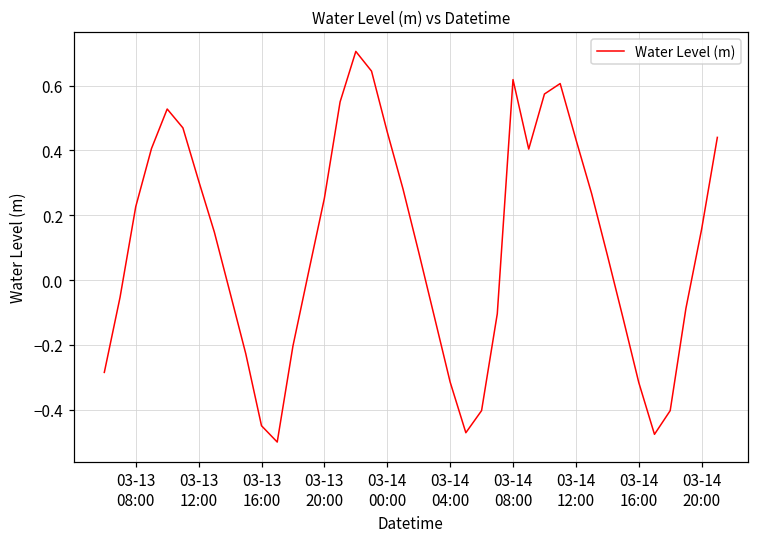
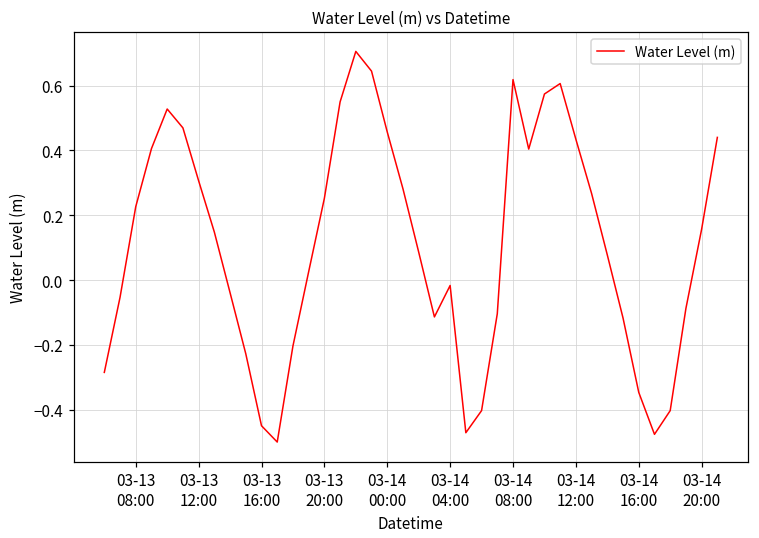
  {
    "03-13 08:00": 0.23,
    "03-13 12:00": 0.31,
    "03-13 16:00": -0.45,
    "03-13 20:00": 0.25,
    "03-14 00:00": 0.46,
-   "03-14 04:00": -0.31,
+   "03-14 04:00": -0.02,
    "03-14 08:00": 0.62,
    "03-14 12:00": 0.43,
-   "03-14 16:00": -0.32,
+   "03-14 16:00": -0.35,
    "03-14 20:00": 0.16
  }
